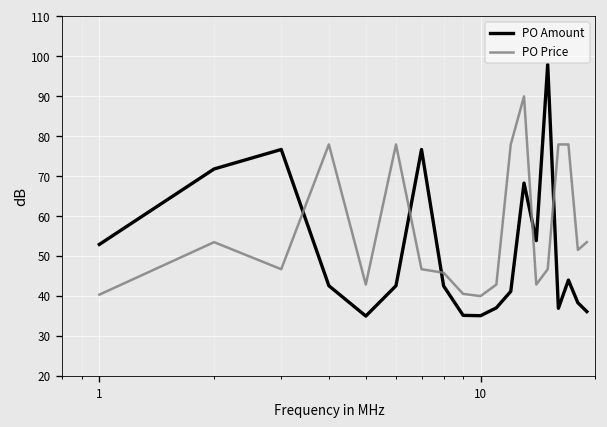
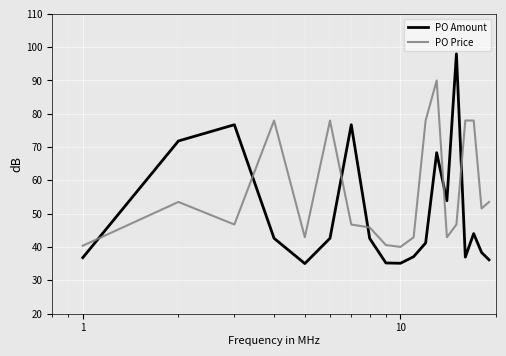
  {
    "PO Amount": {
-     "1": 53,
+     "1": 37,
      "10": 35
    },
    "PO Price": {
      "1": 40,
      "10": 40
    }
  }
